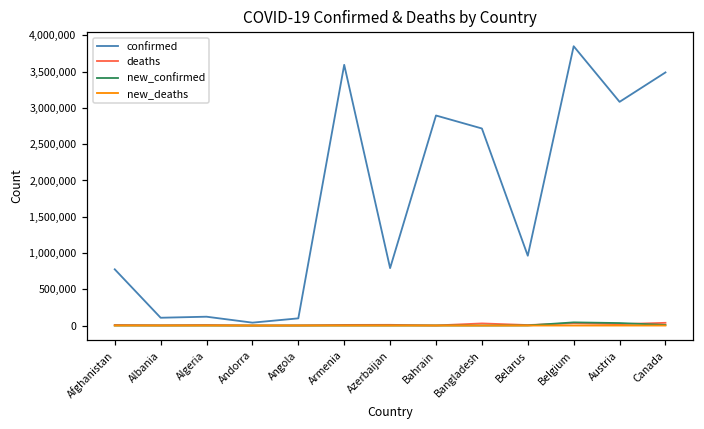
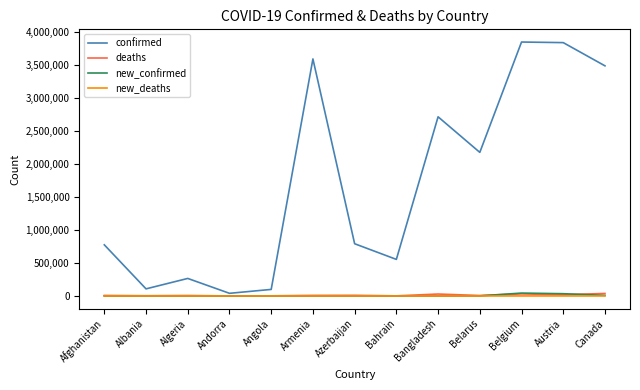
  {
    "confirmed": {
      "Afghanistan": "800,000",
      "Albania": "100,000",
-     "Algeria": "100,000",
+     "Algeria": "300,000",
      "Andorra": "0",
      "Angola": "100,000",
      "Armenia": "3,600,000",
      "Azerbaijan": "800,000",
-     "Bahrain": "2,900,000",
+     "Bahrain": "600,000",
      "Bangladesh": "2,700,000",
-     "Belarus": "1,000,000",
+     "Belarus": "2,200,000",
      "Belgium": "3,900,000",
-     "Austria": "3,100,000",
+     "Austria": "3,800,000",
      "Canada": "3,500,000"
    }
  }
